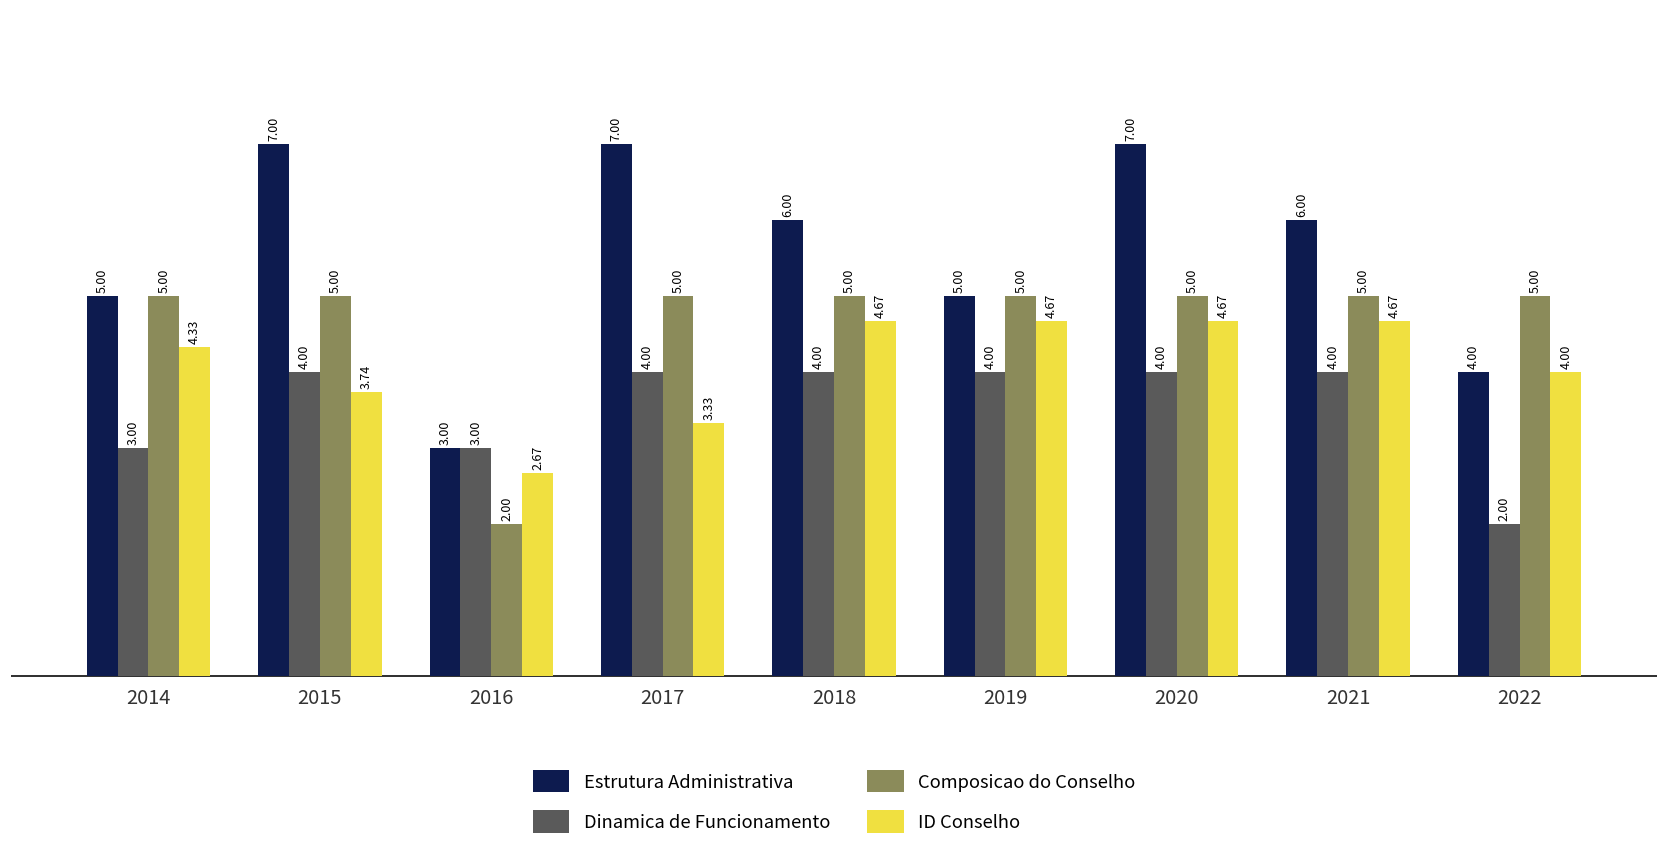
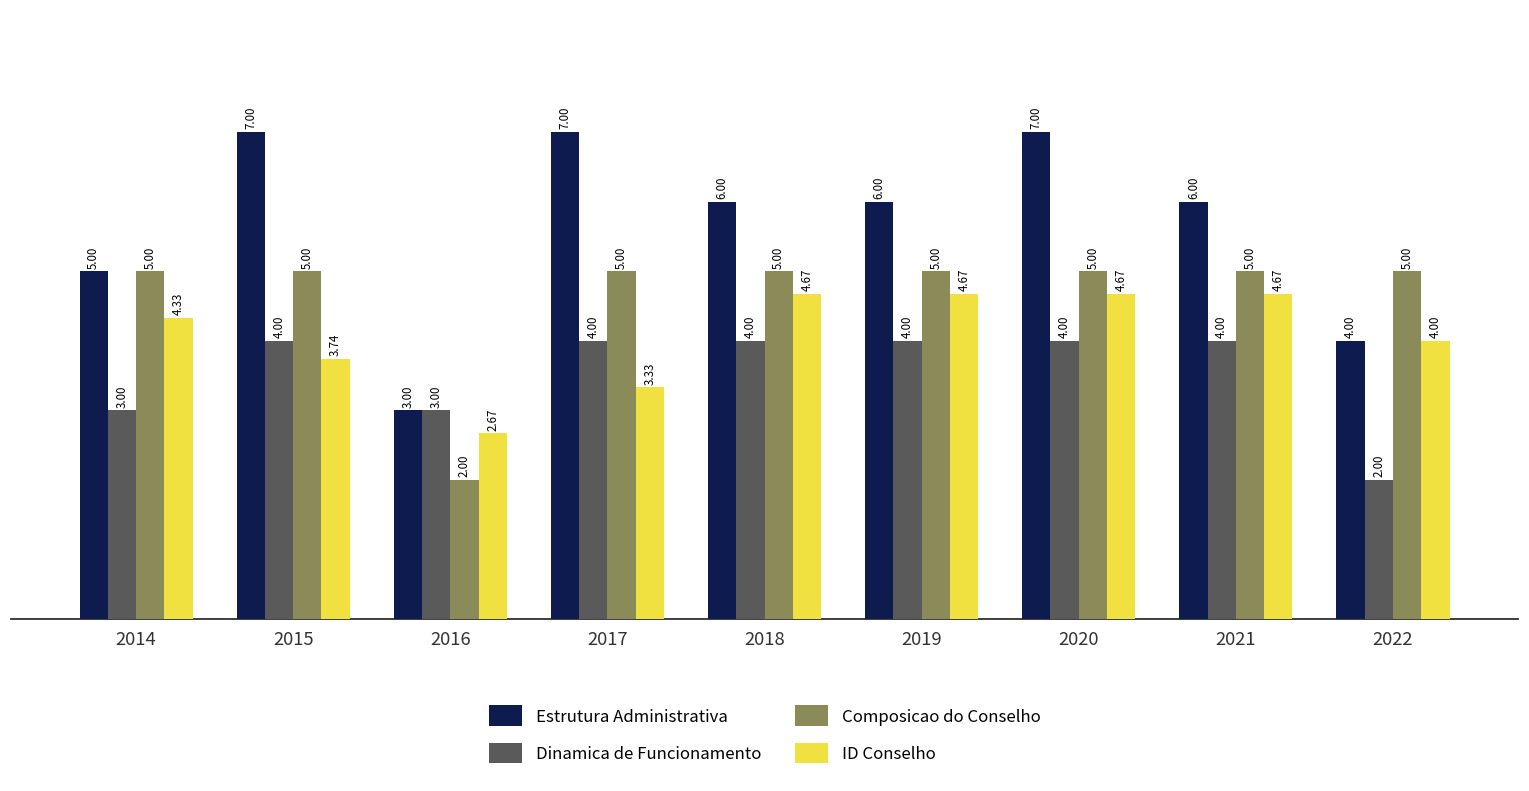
  {
    "Estrutura Administrativa": {
      "2014": 5.00,
      "2015": 7.00,
      "2016": 3.00,
      "2017": 7.00,
      "2018": 6.00,
-     "2019": 5.00,
+     "2019": 6.00,
      "2020": 7.00,
      "2021": 6.00,
      "2022": 4.00
    },
    "Dinamica de Funcionamento": {
      "2014": 3.00,
      "2015": 4.00,
      "2016": 3.00,
      "2017": 4.00,
      "2018": 4.00,
      "2019": 4.00,
      "2020": 4.00,
      "2021": 4.00,
      "2022": 2.00
    },
    "Composicao do Conselho": {
      "2014": 5.00,
      "2015": 5.00,
      "2016": 2.00,
      "2017": 5.00,
      "2018": 5.00,
      "2019": 5.00,
      "2020": 5.00,
      "2021": 5.00,
      "2022": 5.00
    },
    "ID Conselho": {
      "2014": 4.33,
      "2015": 3.74,
      "2016": 2.67,
      "2017": 3.33,
      "2018": 4.67,
      "2019": 4.67,
      "2020": 4.67,
      "2021": 4.67,
      "2022": 4.00
    }
  }
